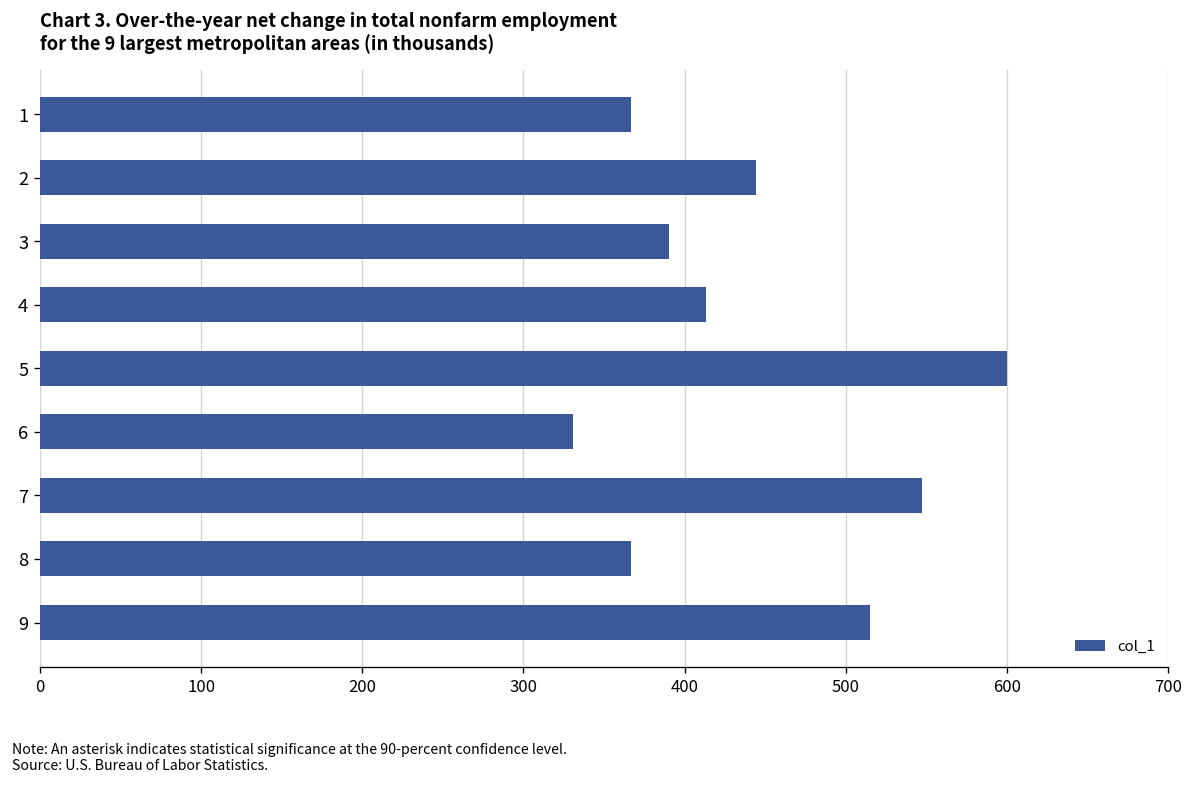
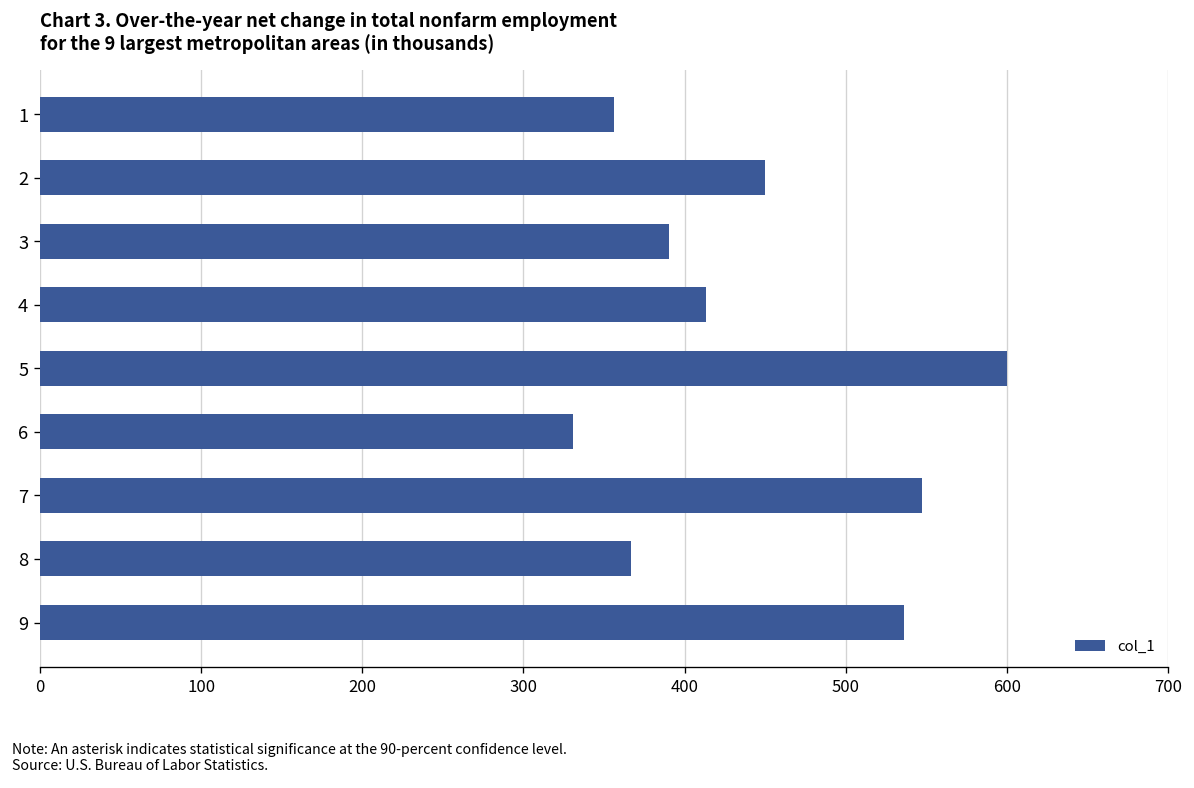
  {
-   "1": 367,
-   "2": 444,
+   "1": 356,
+   "2": 450,
    "3": 390,
    "4": 413,
    "5": 600,
    "6": 331,
    "7": 547,
    "8": 367,
-   "9": 515
+   "9": 536
  }
